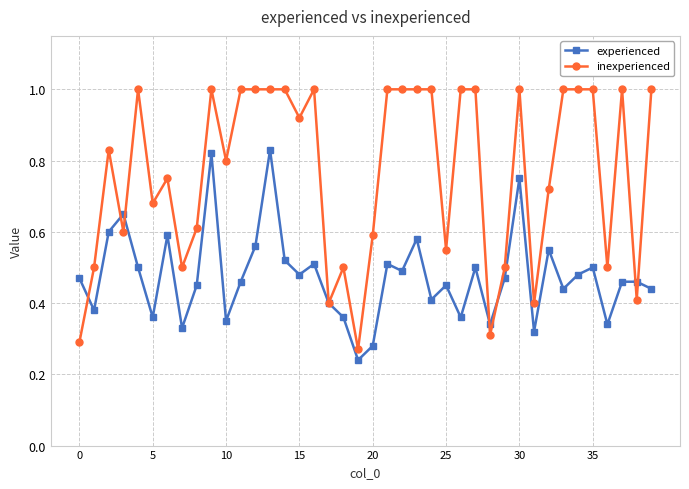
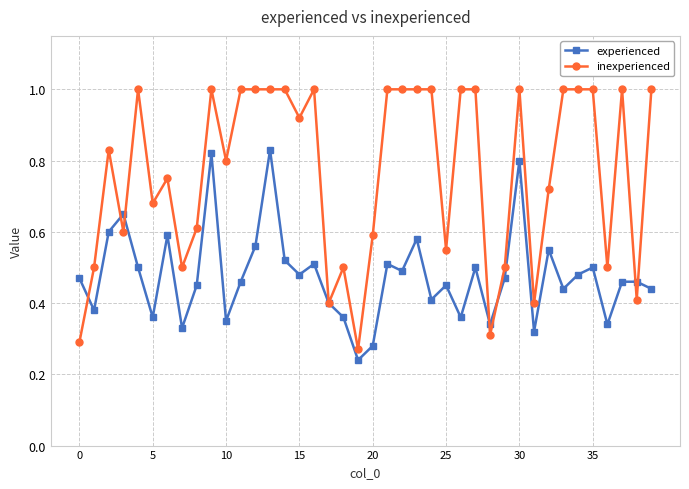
  {
    "experienced": {
      "0": 0.47,
      "5": 0.36,
      "10": 0.35,
      "15": 0.48,
      "20": 0.28,
      "25": 0.45,
-     "30": 0.75,
+     "30": 0.80,
      "35": 0.50
    },
    "inexperienced": {
      "0": 0.29,
      "5": 0.68,
      "10": 0.80,
      "15": 0.92,
      "20": 0.59,
      "25": 0.55,
      "30": 1.00,
      "35": 1.00
    }
  }
